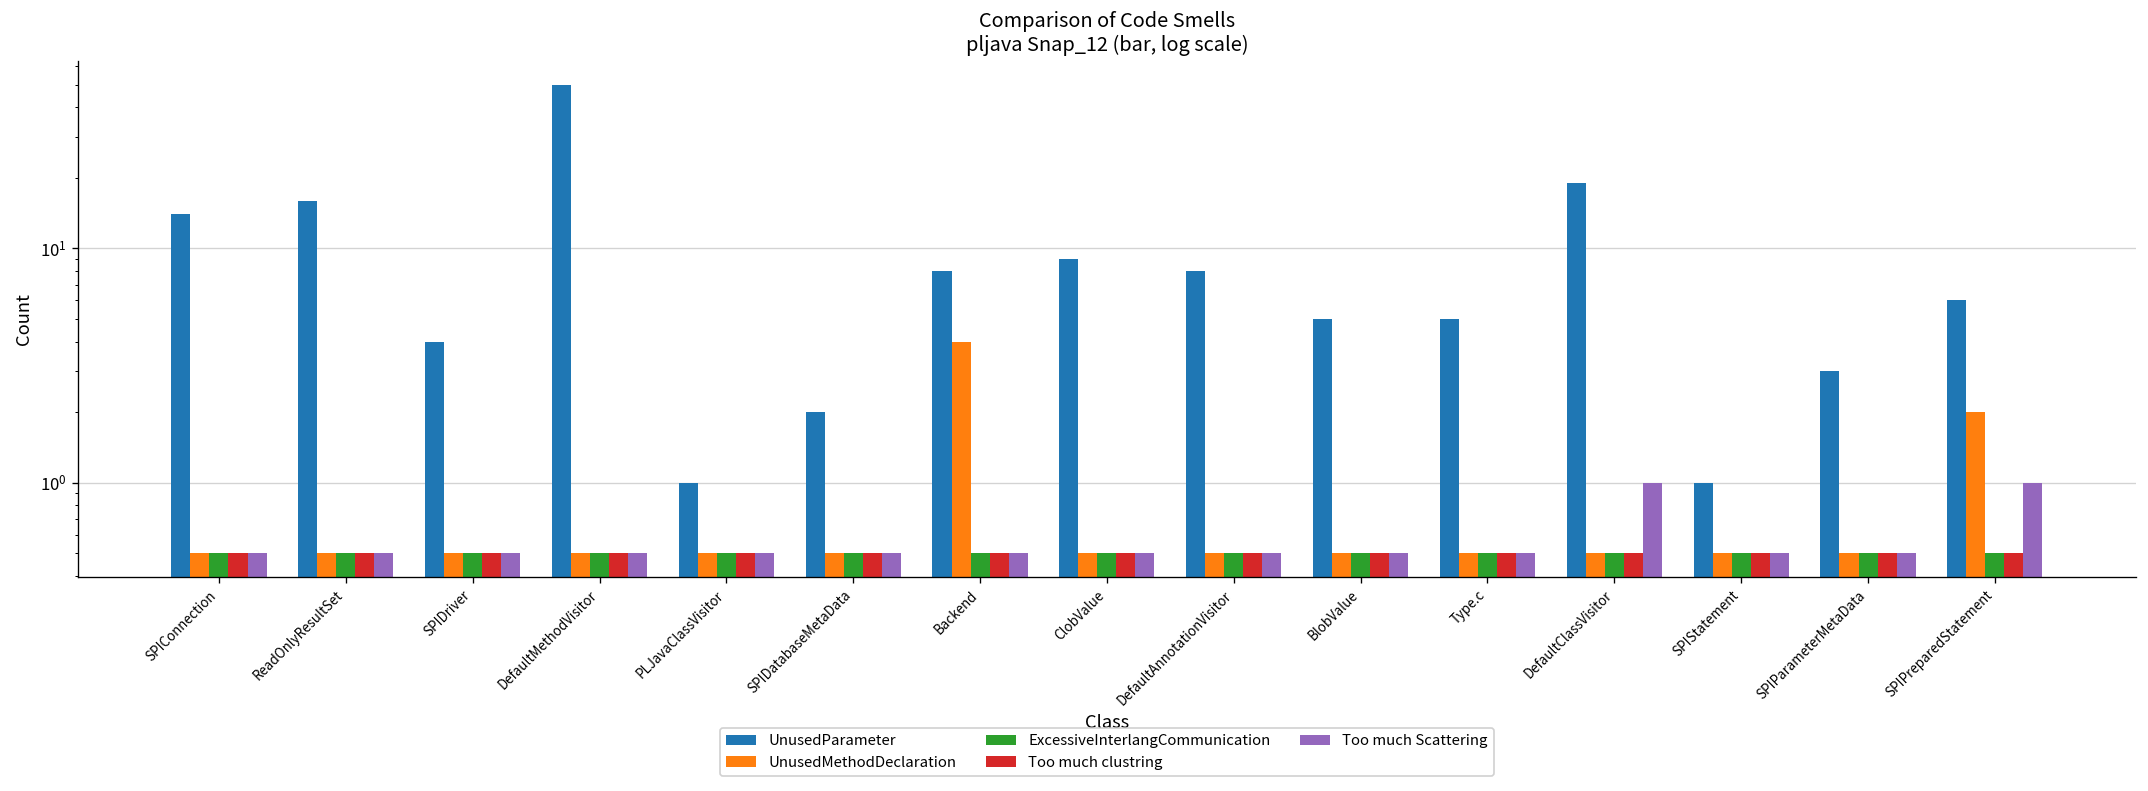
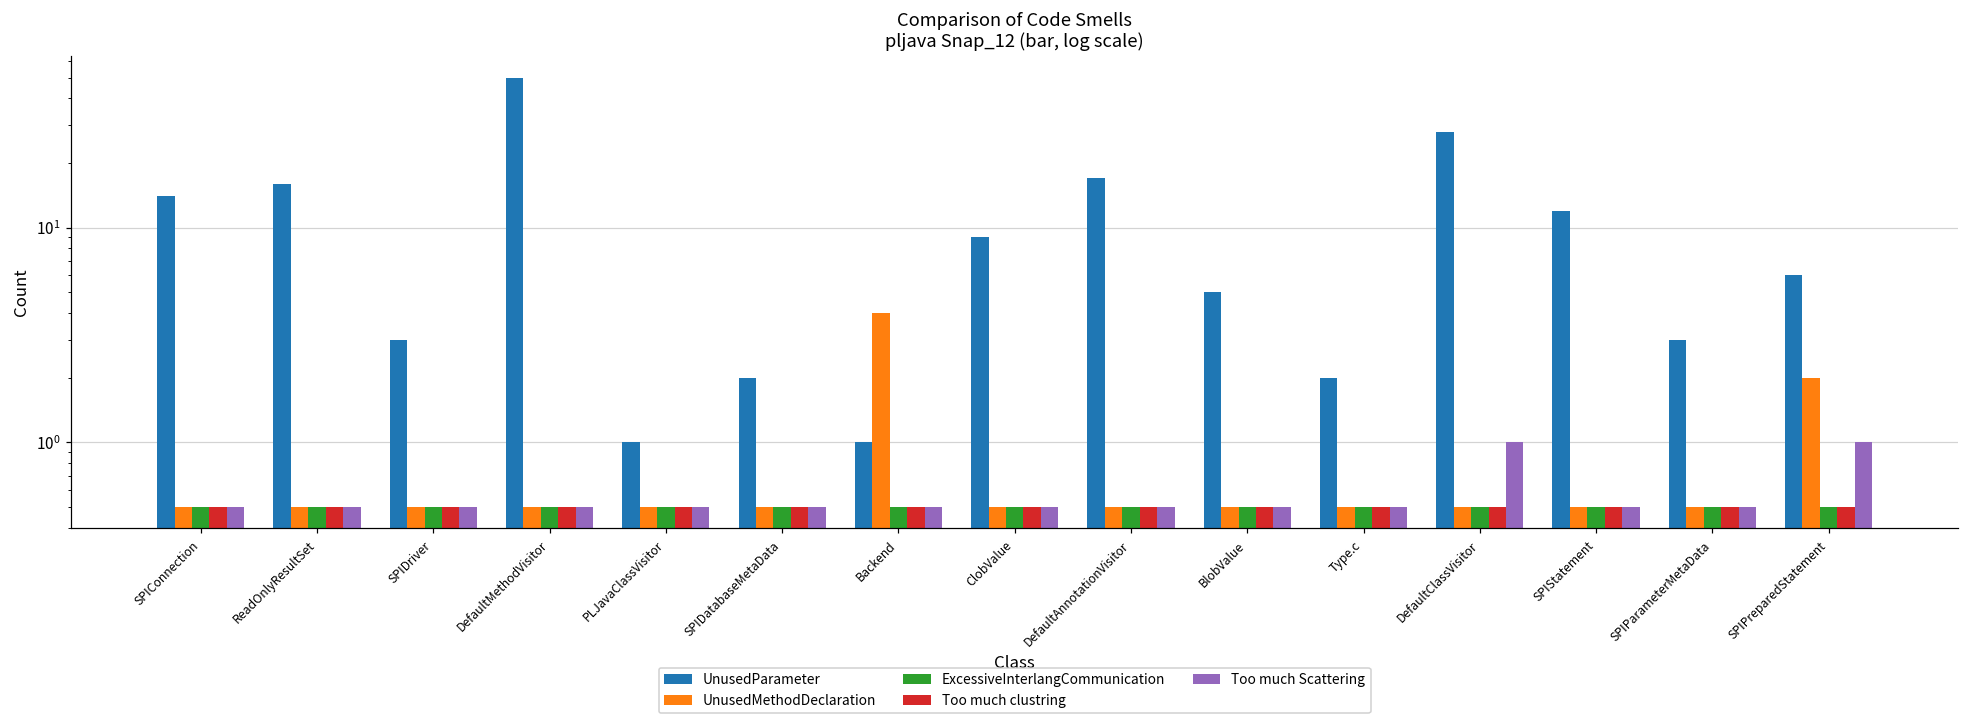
  {
    "UnusedParameter": {
      "SPIConnection": 14,
      "ReadOnlyResultSet": 16,
-     "SPIDriver": 4,
+     "SPIDriver": 3,
      "DefaultMethodVisitor": 50,
      "PLJavaClassVisitor": 1,
      "SPIDatabaseMetaData": 2,
-     "Backend": 8,
+     "Backend": 1,
      "ClobValue": 9,
-     "DefaultAnnotationVisitor": 8,
+     "DefaultAnnotationVisitor": 17,
      "BlobValue": 5,
-     "Type.c": 5,
-     "DefaultClassVisitor": 19,
-     "SPIStatement": 1,
+     "Type.c": 2,
+     "DefaultClassVisitor": 28,
+     "SPIStatement": 12,
      "SPIParameterMetaData": 3,
      "SPIPreparedStatement": 6
    },
    "UnusedMethodDeclaration": {
      "SPIConnection": 0.50,
      "ReadOnlyResultSet": 0.50,
      "SPIDriver": 0.50,
      "DefaultMethodVisitor": 0.50,
      "PLJavaClassVisitor": 0.50,
      "SPIDatabaseMetaData": 0.50,
      "Backend": 4,
      "ClobValue": 0.50,
      "DefaultAnnotationVisitor": 0.50,
      "BlobValue": 0.50,
      "Type.c": 0.50,
      "DefaultClassVisitor": 0.50,
      "SPIStatement": 0.50,
      "SPIParameterMetaData": 0.50,
      "SPIPreparedStatement": 2
    },
    "ExcessiveInterlangCommunication": {
      "SPIConnection": 0.50,
      "ReadOnlyResultSet": 0.50,
      "SPIDriver": 0.50,
      "DefaultMethodVisitor": 0.50,
      "PLJavaClassVisitor": 0.50,
      "SPIDatabaseMetaData": 0.50,
      "Backend": 0.50,
      "ClobValue": 0.50,
      "DefaultAnnotationVisitor": 0.50,
      "BlobValue": 0.50,
      "Type.c": 0.50,
      "DefaultClassVisitor": 0.50,
      "SPIStatement": 0.50,
      "SPIParameterMetaData": 0.50,
      "SPIPreparedStatement": 0.50
    },
    "Too much clustring": {
      "SPIConnection": 0.50,
      "ReadOnlyResultSet": 0.50,
      "SPIDriver": 0.50,
      "DefaultMethodVisitor": 0.50,
      "PLJavaClassVisitor": 0.50,
      "SPIDatabaseMetaData": 0.50,
      "Backend": 0.50,
      "ClobValue": 0.50,
      "DefaultAnnotationVisitor": 0.50,
      "BlobValue": 0.50,
      "Type.c": 0.50,
      "DefaultClassVisitor": 0.50,
      "SPIStatement": 0.50,
      "SPIParameterMetaData": 0.50,
      "SPIPreparedStatement": 0.50
    },
    "Too much Scattering": {
      "SPIConnection": 0.50,
      "ReadOnlyResultSet": 0.50,
      "SPIDriver": 0.50,
      "DefaultMethodVisitor": 0.50,
      "PLJavaClassVisitor": 0.50,
      "SPIDatabaseMetaData": 0.50,
      "Backend": 0.50,
      "ClobValue": 0.50,
      "DefaultAnnotationVisitor": 0.50,
      "BlobValue": 0.50,
      "Type.c": 0.50,
      "DefaultClassVisitor": 1,
      "SPIStatement": 0.50,
      "SPIParameterMetaData": 0.50,
      "SPIPreparedStatement": 1
    }
  }
